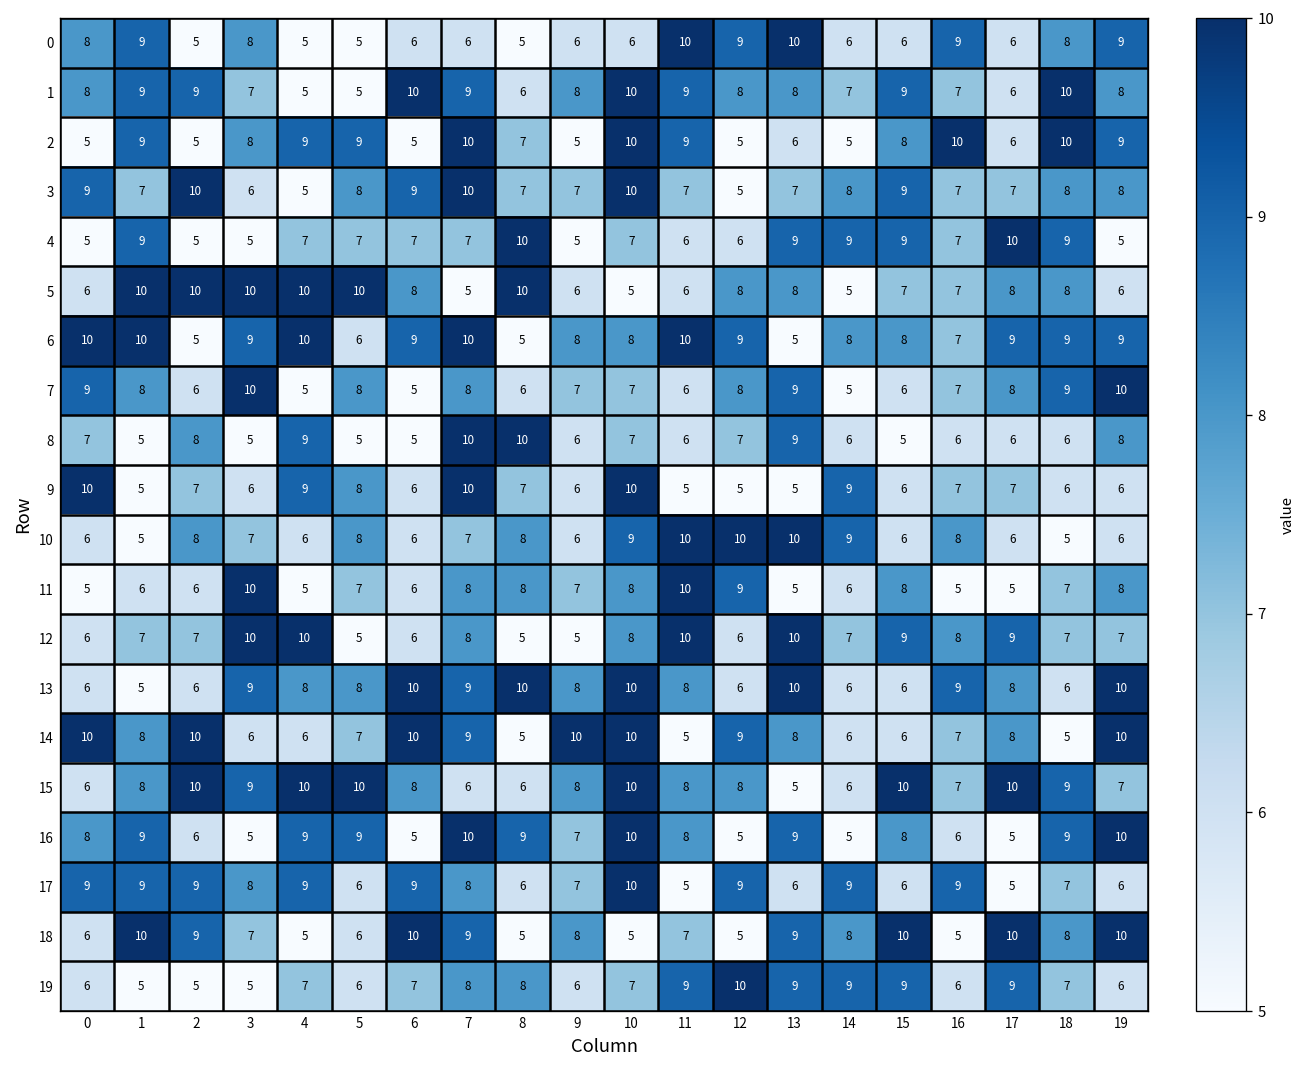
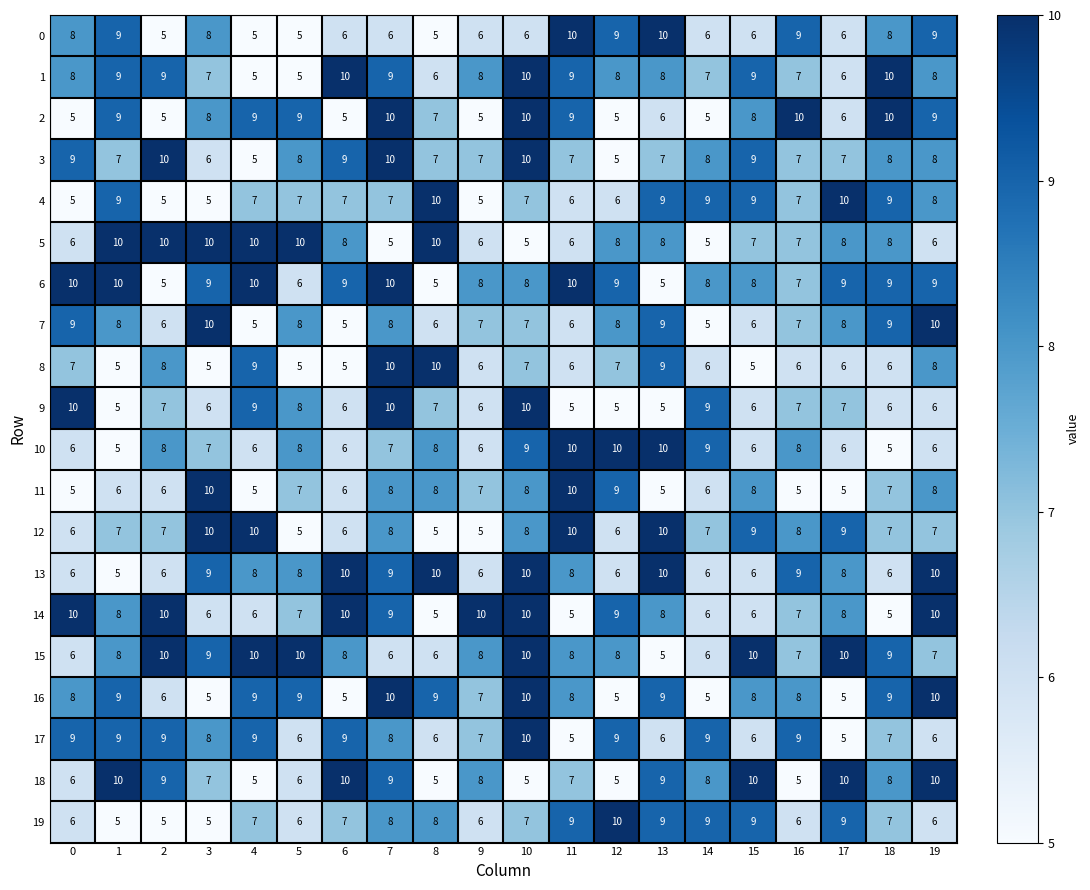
  {
    "4": {
      "0": 5,
      "1": 9,
      "2": 5,
      "3": 5,
      "4": 7,
      "5": 7,
      "6": 7,
      "7": 7,
      "8": 10,
      "9": 5,
      "10": 7,
      "11": 6,
      "12": 6,
      "13": 9,
      "14": 9,
      "15": 9,
      "16": 7,
      "17": 10,
      "18": 9,
-     "19": 5
+     "19": 8
    },
    "13": {
      "0": 6,
      "1": 5,
      "2": 6,
      "3": 9,
      "4": 8,
      "5": 8,
      "6": 10,
      "7": 9,
      "8": 10,
-     "9": 8,
+     "9": 6,
      "10": 10,
      "11": 8,
      "12": 6,
      "13": 10,
      "14": 6,
      "15": 6,
      "16": 9,
      "17": 8,
      "18": 6,
      "19": 10
    },
    "16": {
      "0": 8,
      "1": 9,
      "2": 6,
      "3": 5,
      "4": 9,
      "5": 9,
      "6": 5,
      "7": 10,
      "8": 9,
      "9": 7,
      "10": 10,
      "11": 8,
      "12": 5,
      "13": 9,
      "14": 5,
      "15": 8,
-     "16": 6,
+     "16": 8,
      "17": 5,
      "18": 9,
      "19": 10
    }
  }
